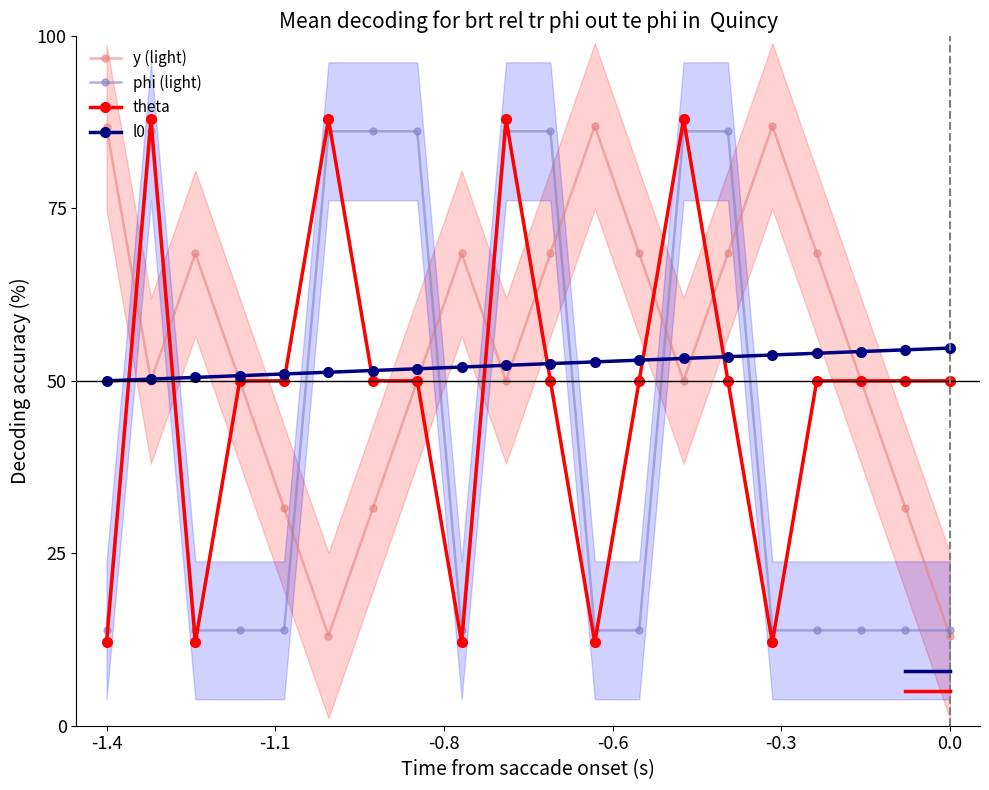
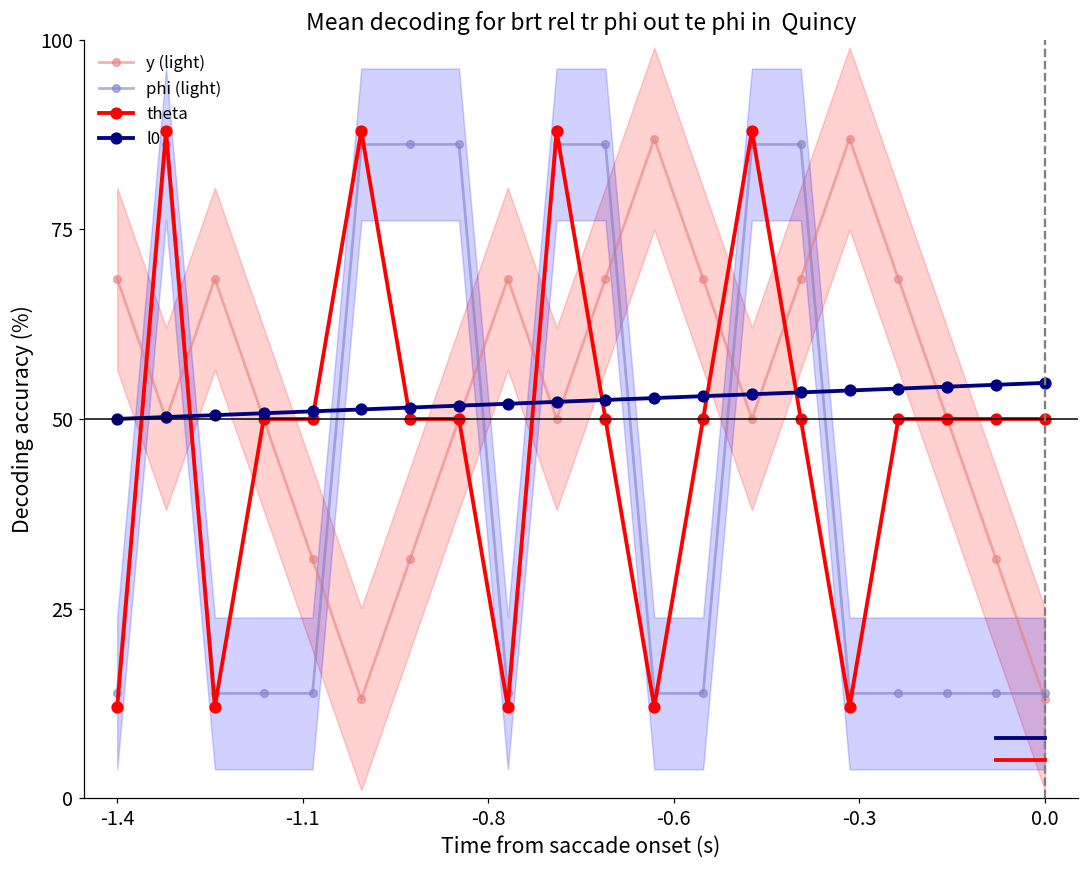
  {
    "y (light)": {
-     "-1.4": 87,
+     "-1.4": 68,
      "0.0": 13
    },
    "phi (light)": {
      "-1.4": 14,
      "0.0": 14
    }
  }
